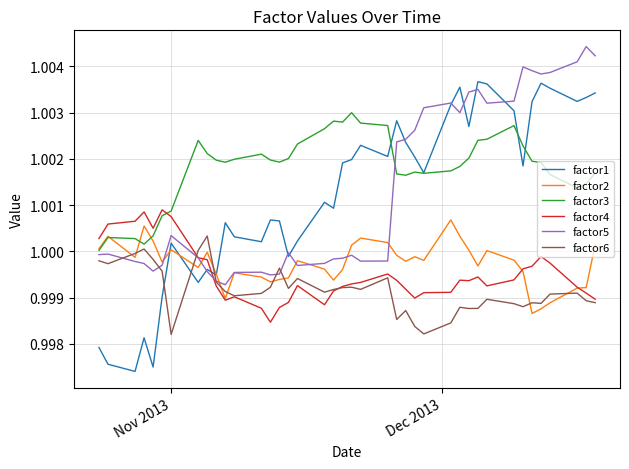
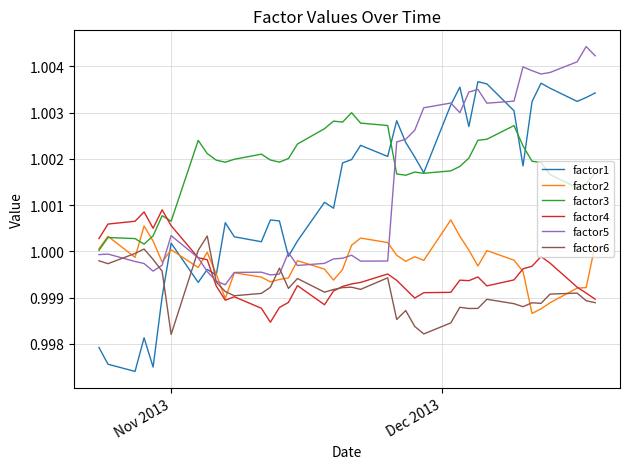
  {
    "factor1": {
      "Nov 2013": 1.0002
    },
    "factor2": {
      "Nov 2013": 1.0000
    },
    "factor3": {
-     "Nov 2013": 1.0009
+     "Nov 2013": 1.0007
    },
    "factor4": {
-     "Nov 2013": 1.0008
+     "Nov 2013": 1.0006
    },
    "factor5": {
      "Nov 2013": 1.0003
    },
    "factor6": {
      "Nov 2013": 0.9982
    }
  }
